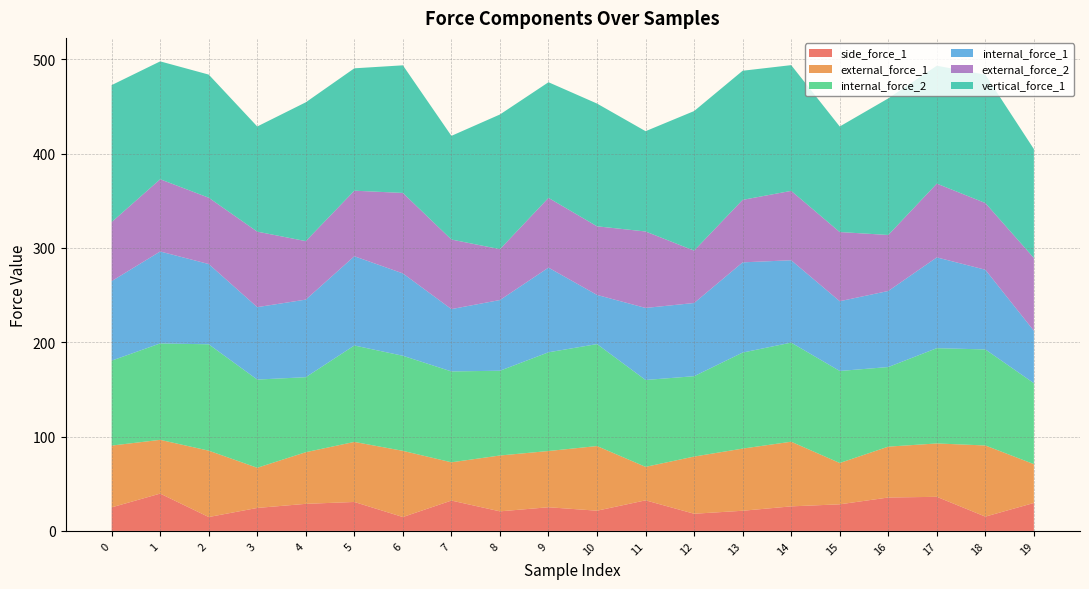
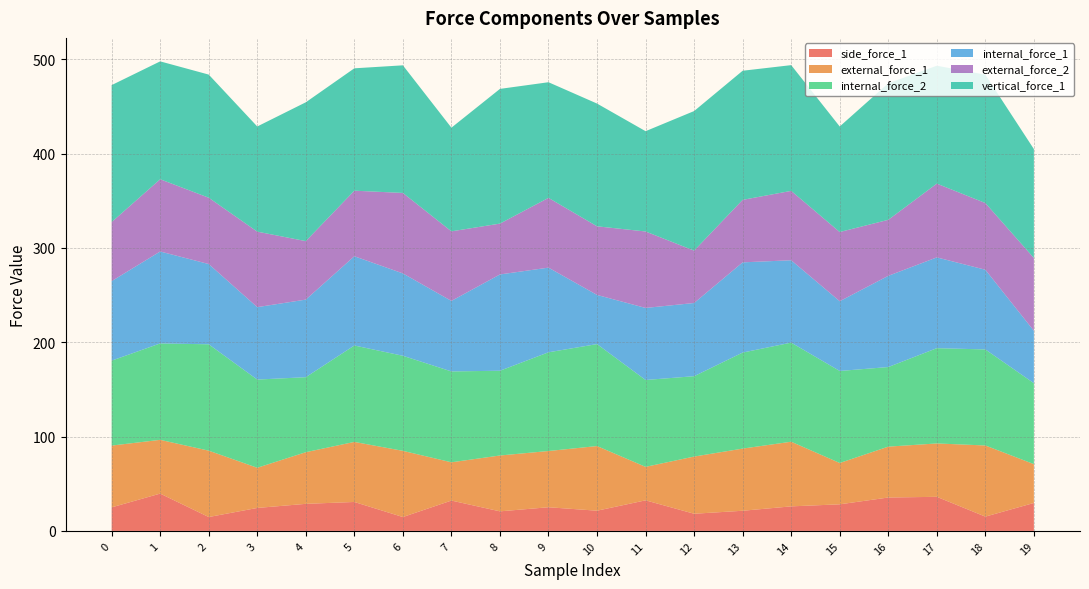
  {
    "internal_force_1": {
      "0": 80,
      "1": 100,
      "2": 90,
      "3": 80,
      "4": 80,
      "5": 90,
      "6": 90,
-     "7": 66,
-     "8": 70,
+     "7": 75,
+     "8": 100,
      "9": 90,
      "10": 50,
      "11": 80,
      "12": 80,
      "13": 100,
      "14": 90,
      "15": 70,
-     "16": 80,
+     "16": 100,
      "17": 100,
      "18": 80,
      "19": 60
    },
    "external_force_2": {
      "0": 60,
      "1": 80,
      "2": 70,
      "3": 80,
      "4": 60,
      "5": 70,
      "6": 90,
      "7": 70,
      "8": 50,
      "9": 70,
      "10": 70,
      "11": 80,
      "12": 60,
      "13": 70,
      "14": 70,
      "15": 70,
      "16": 60,
      "17": 80,
      "18": 70,
      "19": 80
    }
  }
